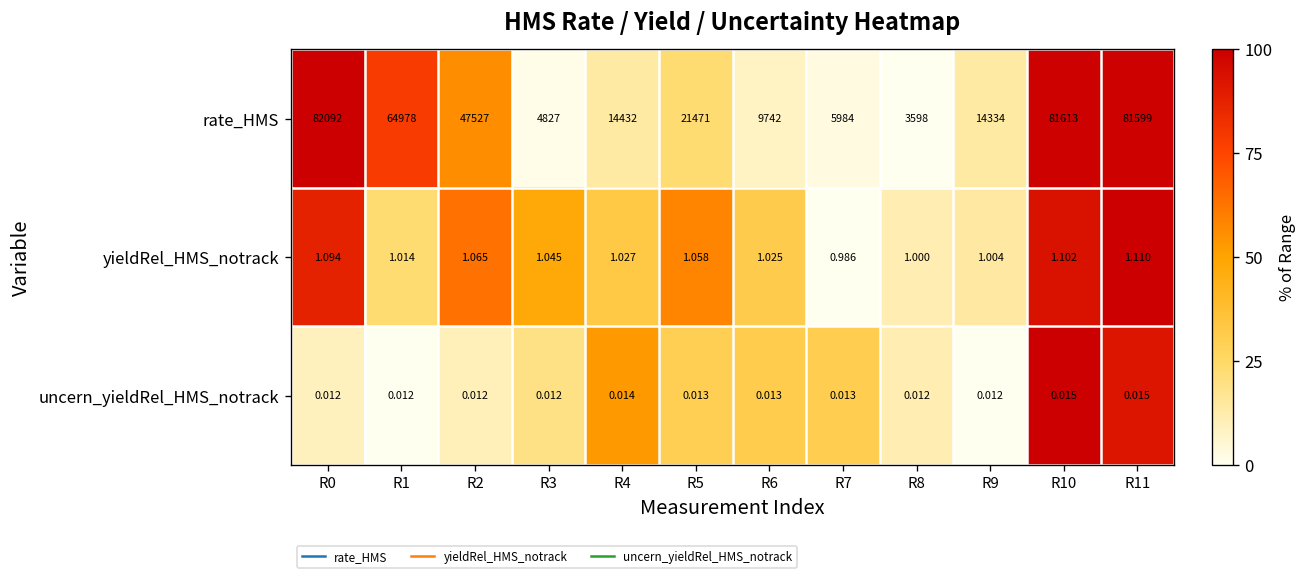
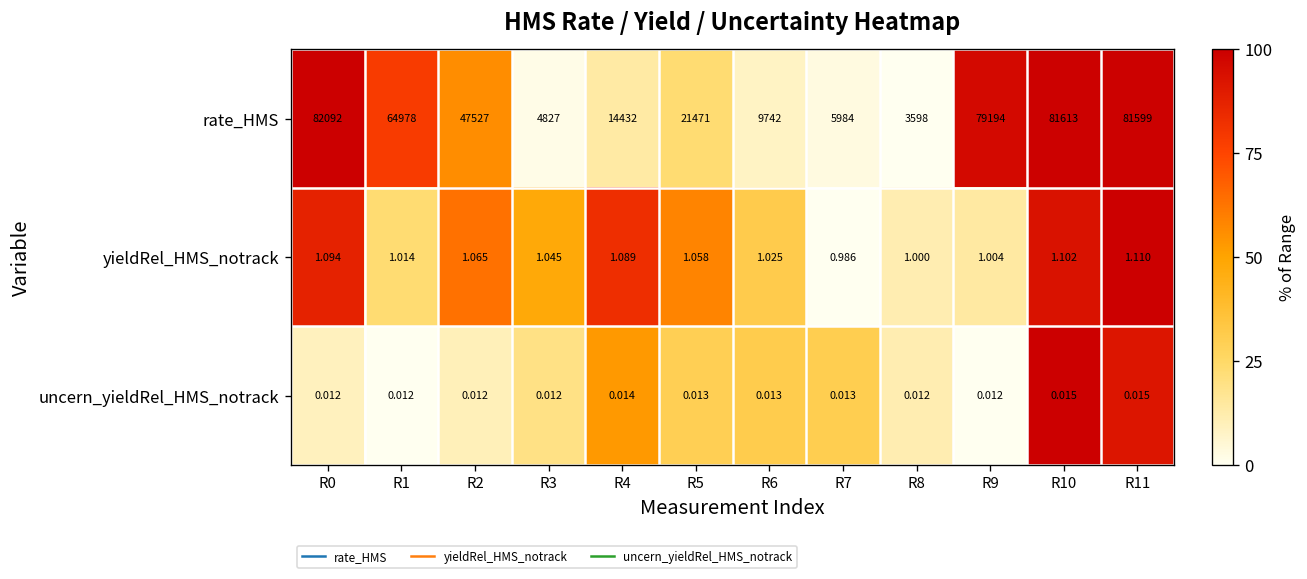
  {
    "rate_HMS": {
      "R0": 82092,
      "R1": 64978,
      "R2": 47527,
      "R3": 4827,
      "R4": 14432,
      "R5": 21471,
      "R6": 9742,
      "R7": 5984,
      "R8": 3598,
-     "R9": 14334,
+     "R9": 79194,
      "R10": 81613,
      "R11": 81599
    },
    "yieldRel_HMS_notrack": {
      "R0": 1.094,
      "R1": 1.014,
      "R2": 1.065,
      "R3": 1.045,
-     "R4": 1.027,
+     "R4": 1.089,
      "R5": 1.058,
      "R6": 1.025,
      "R7": 0.986,
      "R8": 1.000,
      "R9": 1.004,
      "R10": 1.102,
      "R11": 1.110
    },
    "uncern_yieldRel_HMS_notrack": {
      "R0": 0.012,
      "R1": 0.012,
      "R2": 0.012,
      "R3": 0.012,
      "R4": 0.014,
      "R5": 0.013,
      "R6": 0.013,
      "R7": 0.013,
      "R8": 0.012,
      "R9": 0.012,
      "R10": 0.015,
      "R11": 0.015
    }
  }
